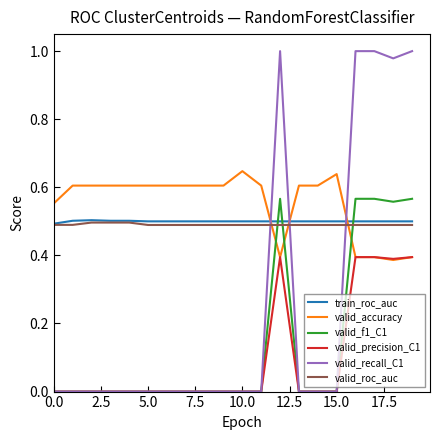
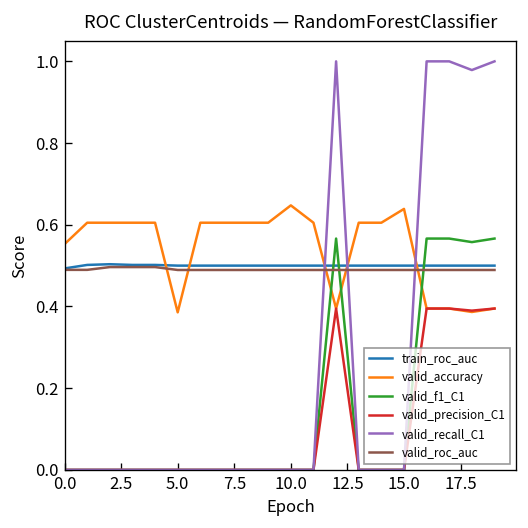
  {
    "train_roc_auc": {
      "5.0": 0.50,
      "10.0": 0.50,
      "15.0": 0.50
    },
    "valid_accuracy": {
      "0.0": 0.55,
-     "5.0": 0.61,
+     "5.0": 0.39,
      "10.0": 0.65,
      "15.0": 0.64
    },
    "valid_roc_auc": {
      "5.0": 0.49,
      "10.0": 0.49,
      "15.0": 0.49
    }
  }
